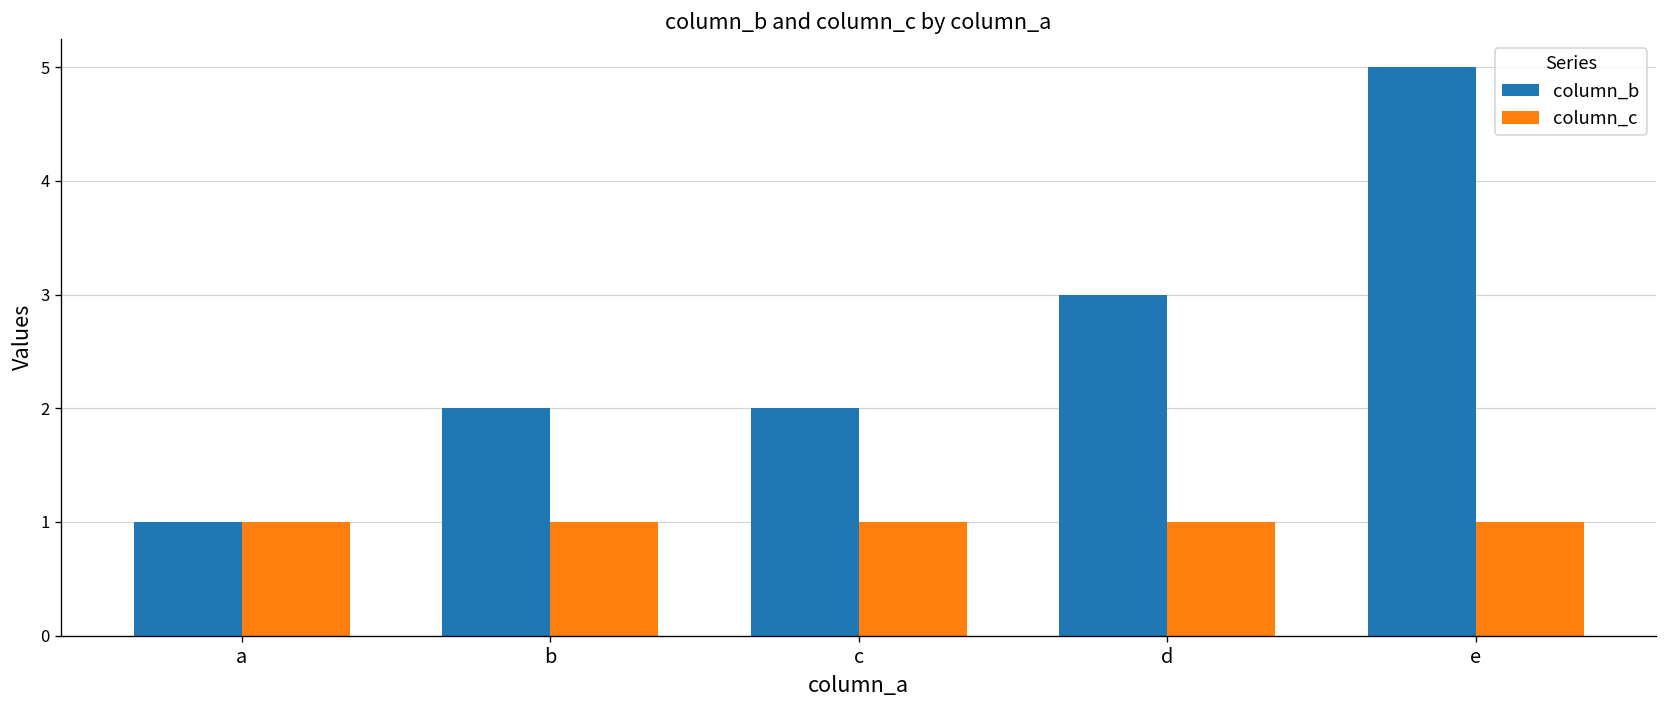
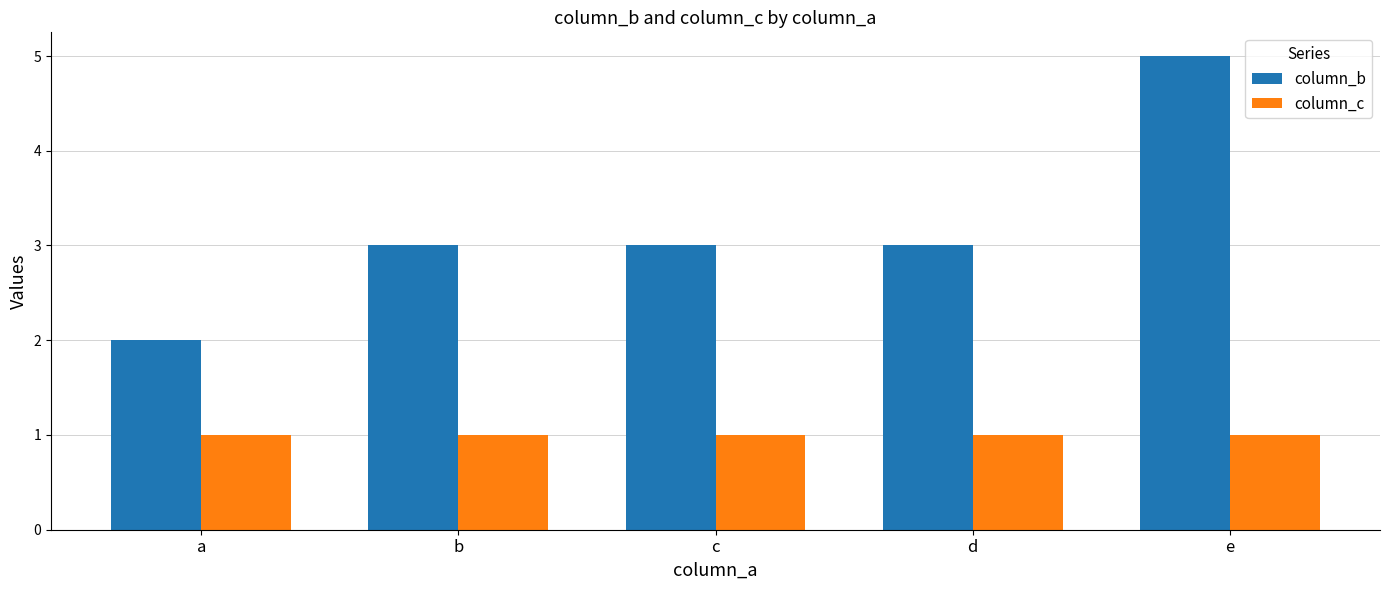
  {
    "column_b": {
-     "a": 1,
-     "b": 2,
-     "c": 2,
+     "a": 2,
+     "b": 3,
+     "c": 3,
      "d": 3,
      "e": 5
    },
    "column_c": {
      "a": 1,
      "b": 1,
      "c": 1,
      "d": 1,
      "e": 1
    }
  }
